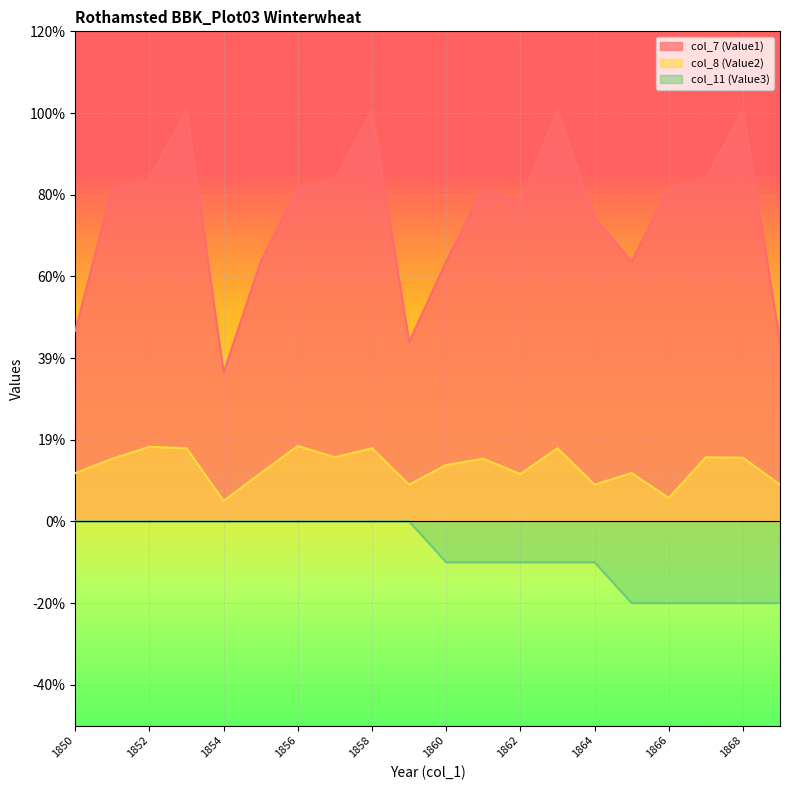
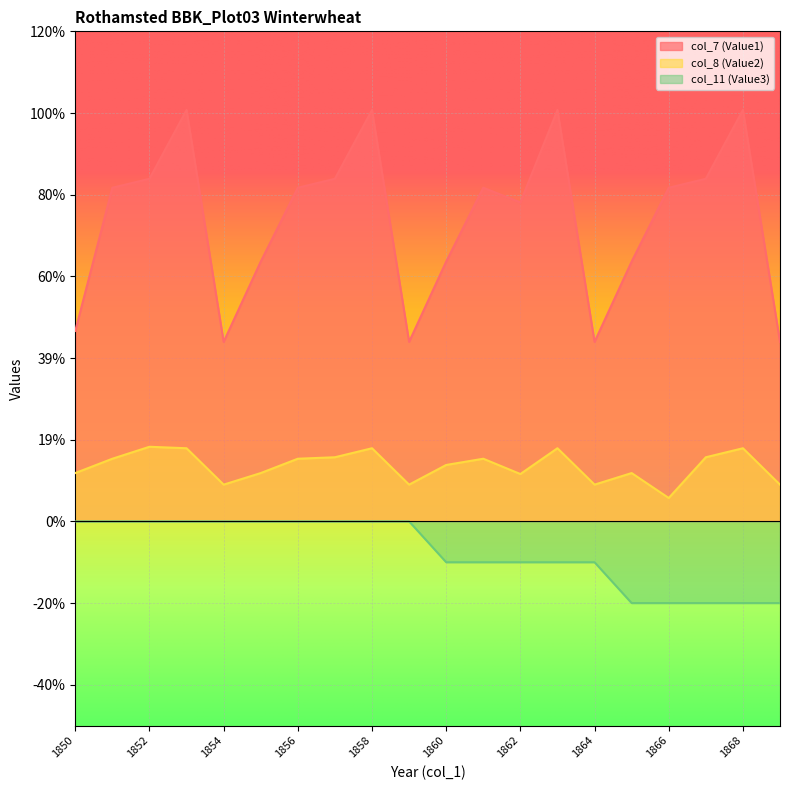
  {
    "col_7 (Value1)": {
      "1850": "47%",
      "1852": "84%",
-     "1854": "36%",
+     "1854": "44%",
      "1856": "82%",
      "1858": "101%",
      "1860": "64%",
      "1862": "78%",
-     "1864": "74%",
+     "1864": "44%",
      "1866": "82%",
      "1868": "101%"
    },
    "col_8 (Value2)": {
      "1850": "12%",
      "1852": "18%",
-     "1854": "5%",
-     "1856": "18%",
+     "1854": "9%",
+     "1856": "15%",
      "1858": "18%",
      "1860": "14%",
      "1862": "12%",
      "1864": "9%",
      "1866": "6%",
-     "1868": "16%"
+     "1868": "18%"
    }
  }
